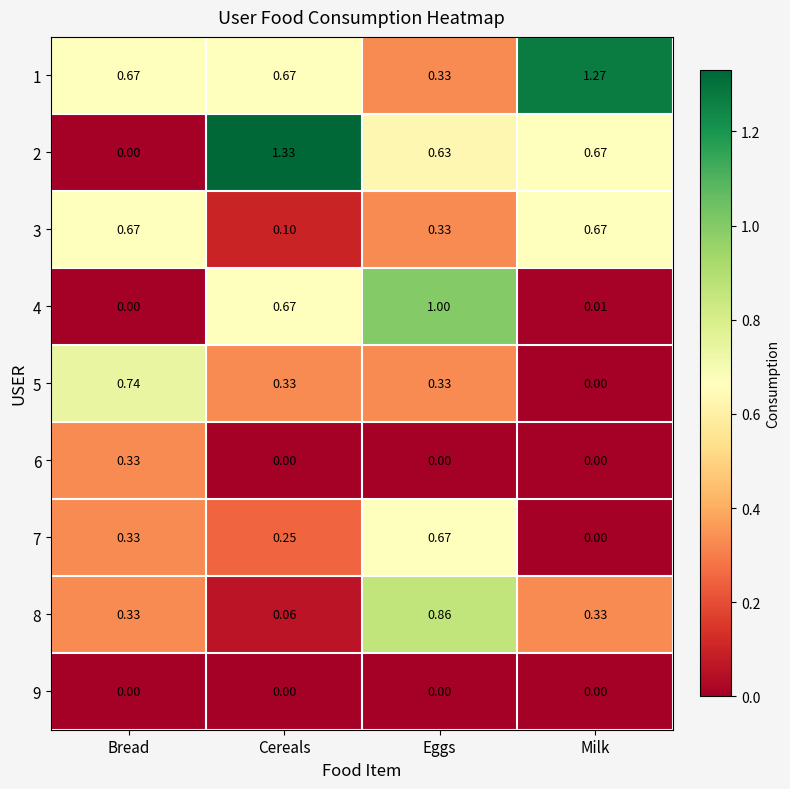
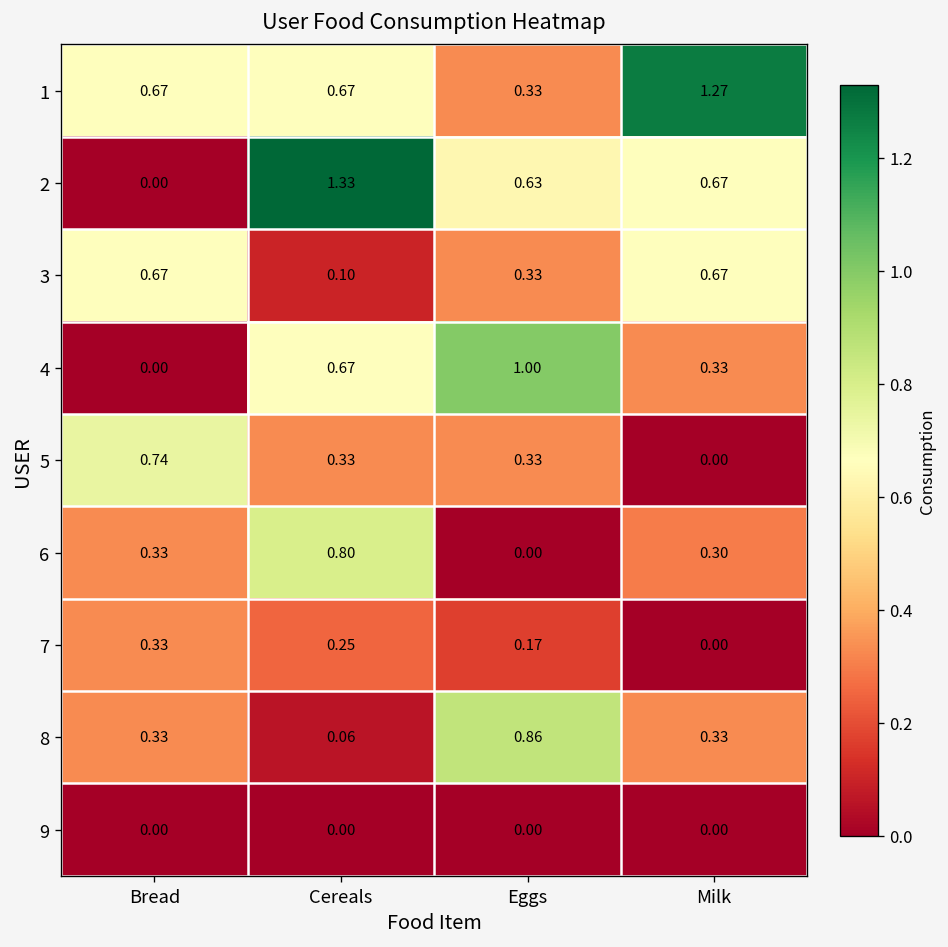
  {
    "1": {
      "Bread": 0.67,
      "Cereals": 0.67,
      "Eggs": 0.33,
      "Milk": 1.27
    },
    "2": {
      "Bread": 0.00,
      "Cereals": 1.33,
      "Eggs": 0.63,
      "Milk": 0.67
    },
    "3": {
      "Bread": 0.67,
      "Cereals": 0.10,
      "Eggs": 0.33,
      "Milk": 0.67
    },
    "4": {
      "Bread": 0.00,
      "Cereals": 0.67,
      "Eggs": 1.00,
-     "Milk": 0.01
+     "Milk": 0.33
    },
    "5": {
      "Bread": 0.74,
      "Cereals": 0.33,
      "Eggs": 0.33,
      "Milk": 0.00
    },
    "6": {
      "Bread": 0.33,
-     "Cereals": 0.00,
+     "Cereals": 0.80,
      "Eggs": 0.00,
-     "Milk": 0.00
+     "Milk": 0.30
    },
    "7": {
      "Bread": 0.33,
      "Cereals": 0.25,
-     "Eggs": 0.67,
+     "Eggs": 0.17,
      "Milk": 0.00
    },
    "8": {
      "Bread": 0.33,
      "Cereals": 0.06,
      "Eggs": 0.86,
      "Milk": 0.33
    },
    "9": {
      "Bread": 0.00,
      "Cereals": 0.00,
      "Eggs": 0.00,
      "Milk": 0.00
    }
  }
